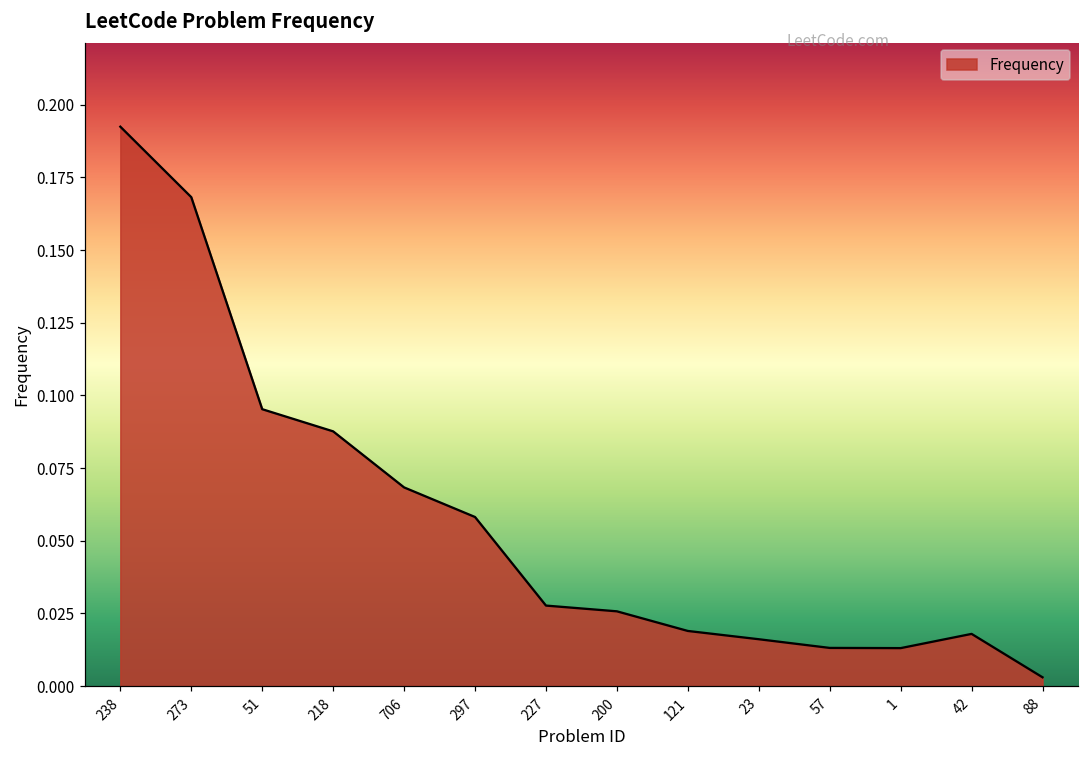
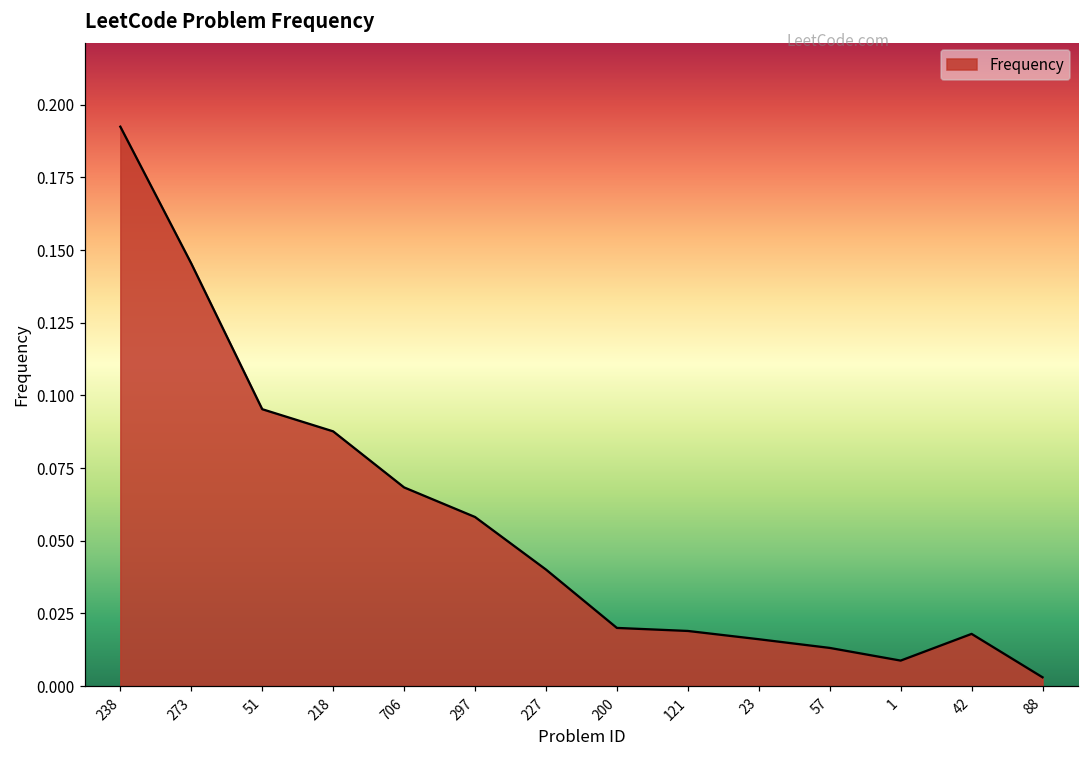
  {
    "238": 0.192,
-   "273": 0.168,
+   "273": 0.145,
    "51": 0.095,
    "218": 0.088,
    "706": 0.068,
    "297": 0.058,
-   "227": 0.028,
-   "200": 0.026,
+   "227": 0.040,
+   "200": 0.020,
    "121": 0.019,
    "23": 0.016,
    "57": 0.013,
-   "1": 0.013,
+   "1": 0.009,
    "42": 0.018,
    "88": 0.003
  }
